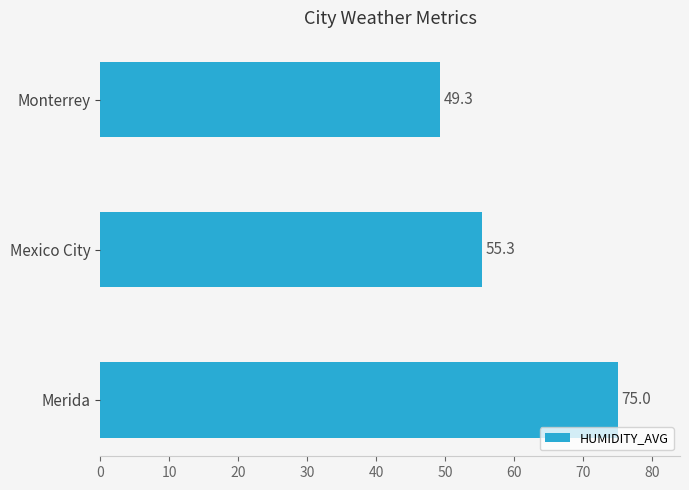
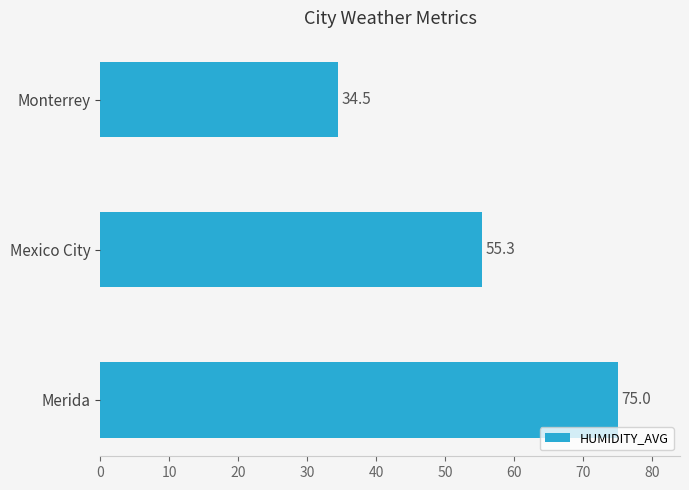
  {
-   "Monterrey": 49.3,
+   "Monterrey": 34.5,
    "Mexico City": 55.3,
    "Merida": 75.0
  }
